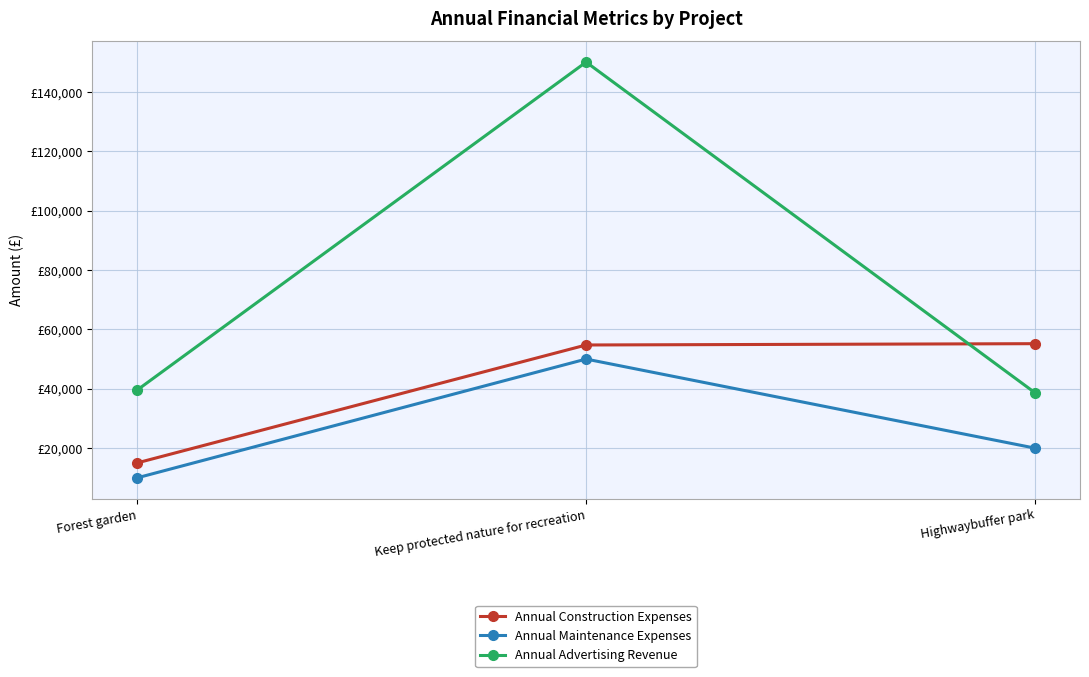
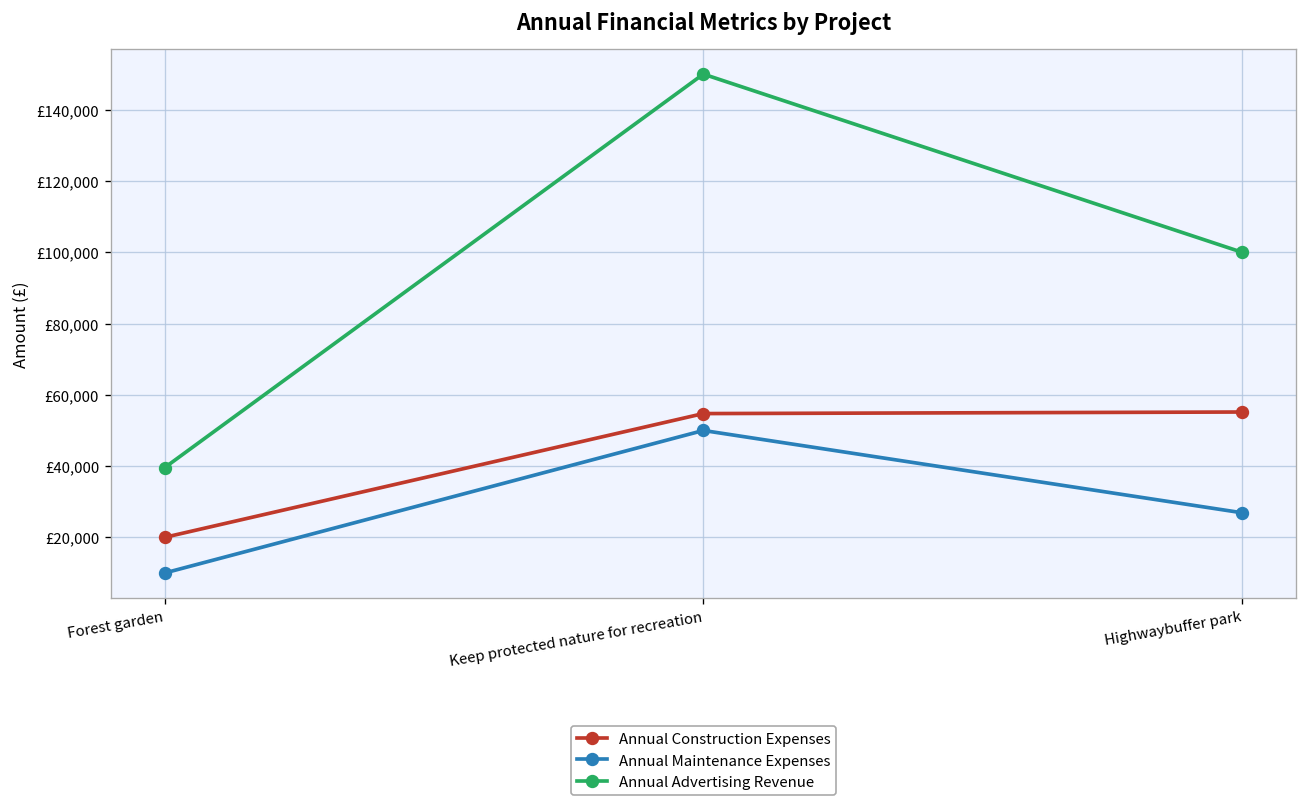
  {
    "Annual Construction Expenses": {
-     "Forest garden": "£15,000",
+     "Forest garden": "£20,000",
      "Keep protected nature for recreation": "£55,000",
      "Highwaybuffer park": "£55,000"
    },
    "Annual Maintenance Expenses": {
      "Forest garden": "£10,000",
      "Keep protected nature for recreation": "£50,000",
-     "Highwaybuffer park": "£20,000"
+     "Highwaybuffer park": "£27,000"
    },
    "Annual Advertising Revenue": {
      "Forest garden": "£40,000",
      "Keep protected nature for recreation": "£150,000",
-     "Highwaybuffer park": "£39,000"
+     "Highwaybuffer park": "£100,000"
    }
  }
